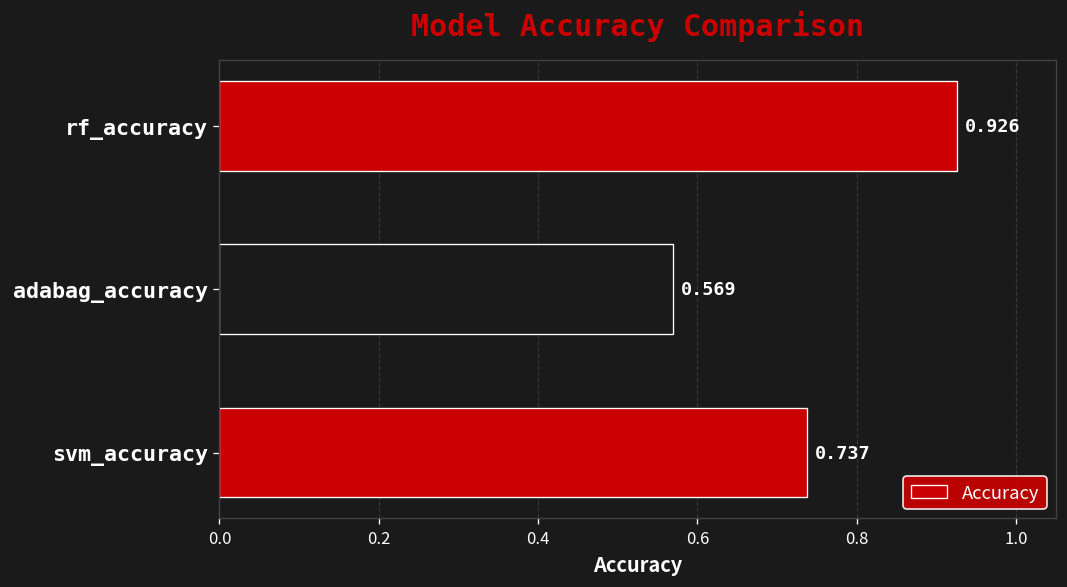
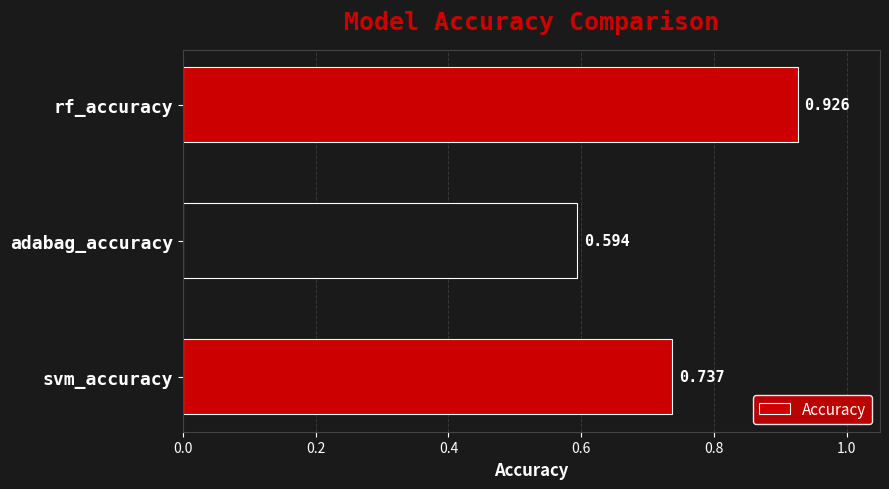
  {
    "rf_accuracy": 0.926,
-   "adabag_accuracy": 0.569,
+   "adabag_accuracy": 0.594,
    "svm_accuracy": 0.737
  }
